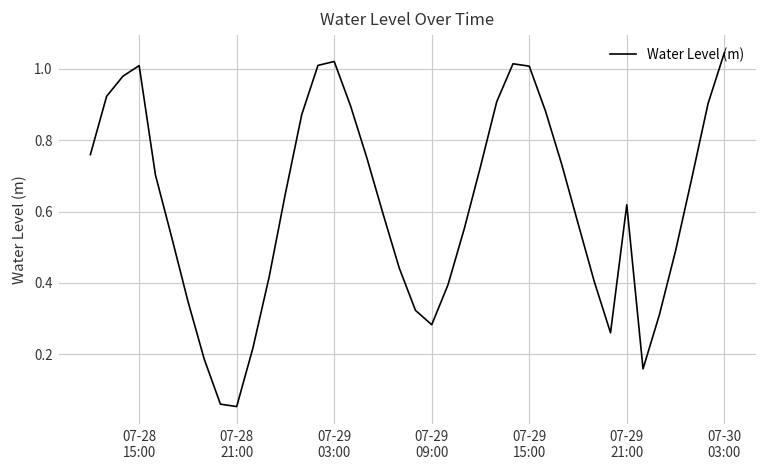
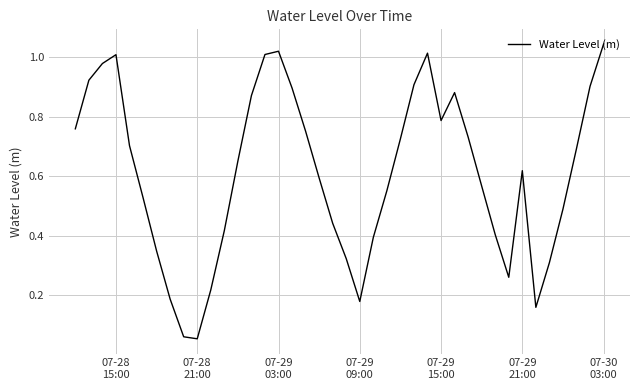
  {
    "07-28 15:00": 1.01,
    "07-28 21:00": 0.05,
    "07-29 03:00": 1.02,
-   "07-29 09:00": 0.28,
-   "07-29 15:00": 1.01,
+   "07-29 09:00": 0.18,
+   "07-29 15:00": 0.79,
    "07-29 21:00": 0.62,
    "07-30 03:00": 1.04
  }
